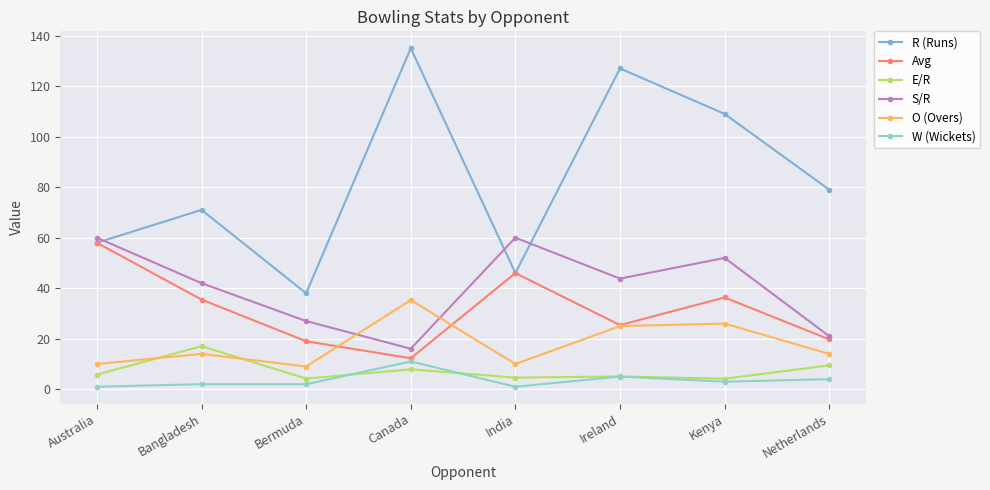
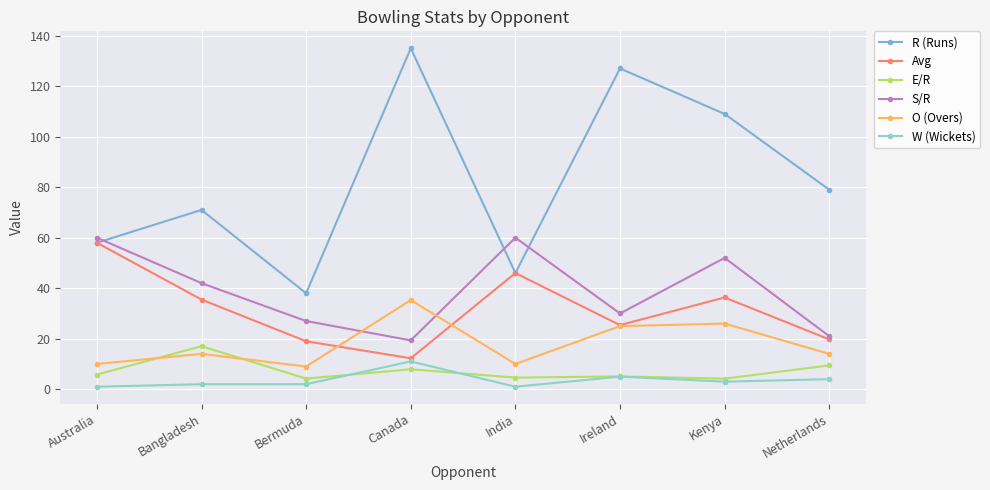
  {
    "E/R": {
      "Australia": 6,
      "Bangladesh": 17,
      "Bermuda": 4,
      "Canada": 8,
      "India": 5,
      "Kenya": 4,
      "Netherlands": 9
    },
    "S/R": {
      "Australia": 60,
      "Bangladesh": 42,
      "Bermuda": 27,
-     "Canada": 16,
+     "Canada": 19,
      "India": 60,
-     "Ireland": 44,
+     "Ireland": 30,
      "Kenya": 52,
      "Netherlands": 21
    }
  }
